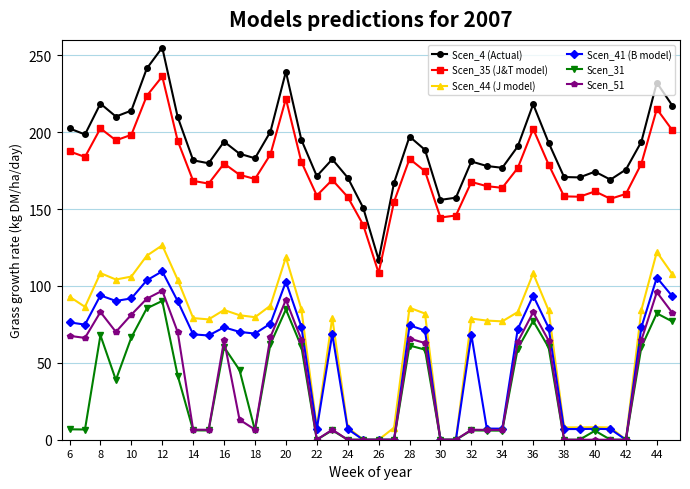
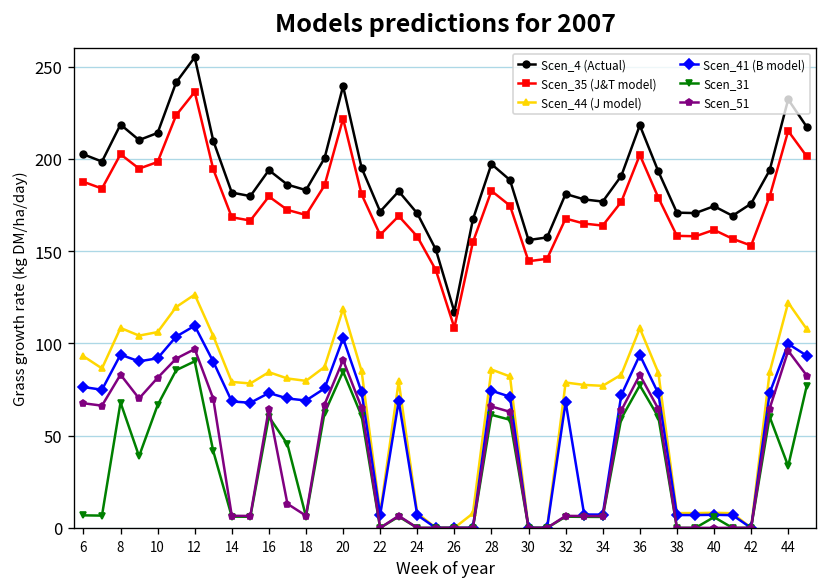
  {
    "Scen_4 (Actual)": {
      "42": 176
    },
    "Scen_35 (J&T model)": {
-     "42": 160,
+     "42": 153,
      "44": 215
    },
    "Scen_44 (J model)": {
      "44": 122
    },
    "Scen_41 (B model)": {
-     "44": 105
+     "44": 100
    },
    "Scen_31": {
-     "44": 82
+     "44": 33
    },
    "Scen_51": {
      "44": 96
    }
  }
